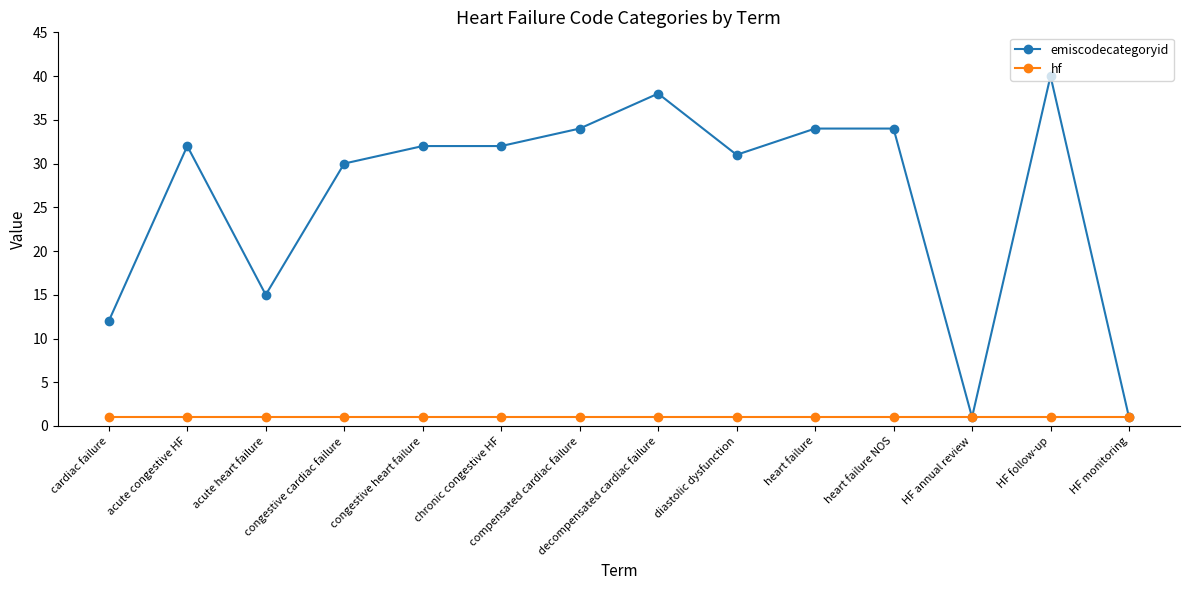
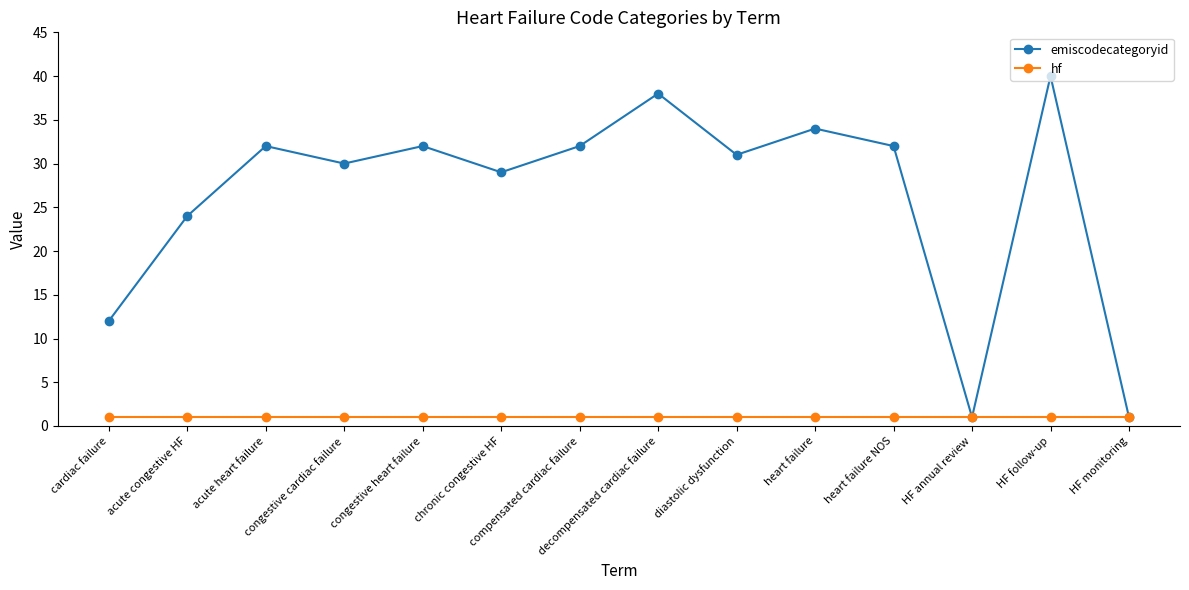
  {
    "emiscodecategoryid": {
      "cardiac failure": 12,
-     "acute congestive HF": 32,
-     "acute heart failure": 15,
+     "acute congestive HF": 24,
+     "acute heart failure": 32,
      "congestive cardiac failure": 30,
      "congestive heart failure": 32,
-     "chronic congestive HF": 32,
-     "compensated cardiac failure": 34,
+     "chronic congestive HF": 29,
+     "compensated cardiac failure": 32,
      "decompensated cardiac failure": 38,
      "diastolic dysfunction": 31,
      "heart failure": 34,
-     "heart failure NOS": 34
+     "heart failure NOS": 32
    },
    "hf": {
      "cardiac failure": 1,
      "acute congestive HF": 1,
      "acute heart failure": 1,
      "congestive cardiac failure": 1,
      "congestive heart failure": 1,
      "chronic congestive HF": 1,
      "compensated cardiac failure": 1,
      "decompensated cardiac failure": 1,
      "diastolic dysfunction": 1,
      "heart failure": 1,
      "heart failure NOS": 1,
      "HF follow-up": 1
    }
  }
